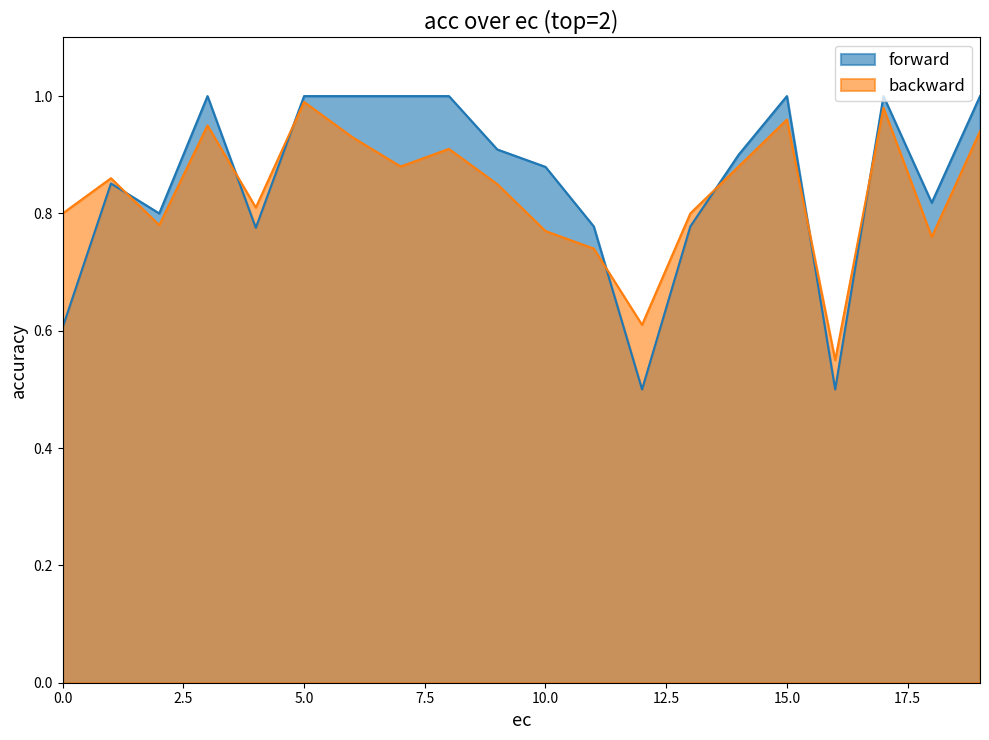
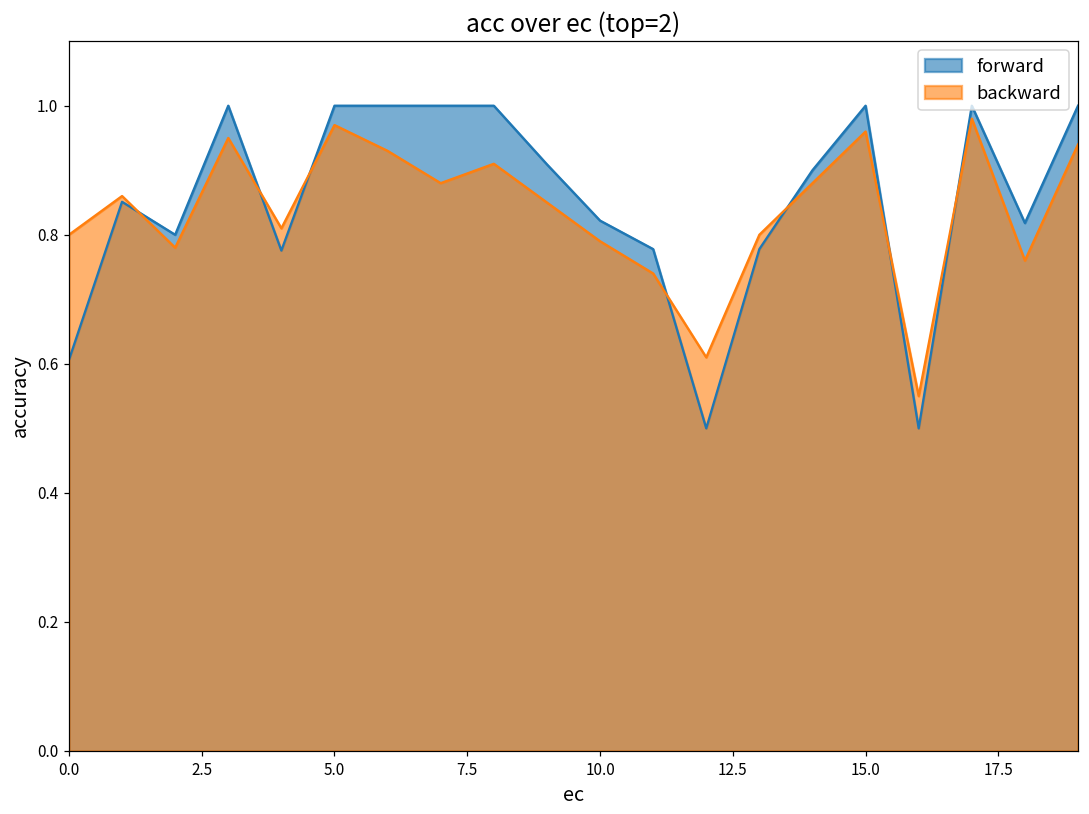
  {
    "forward": {
      "0.0": 0.61,
      "5.0": 1.00,
-     "10.0": 0.88,
+     "10.0": 0.82,
      "15.0": 1.00
    },
    "backward": {
      "0.0": 0.80,
-     "5.0": 0.99,
-     "10.0": 0.77,
+     "5.0": 0.97,
+     "10.0": 0.79,
      "15.0": 0.96
    }
  }
